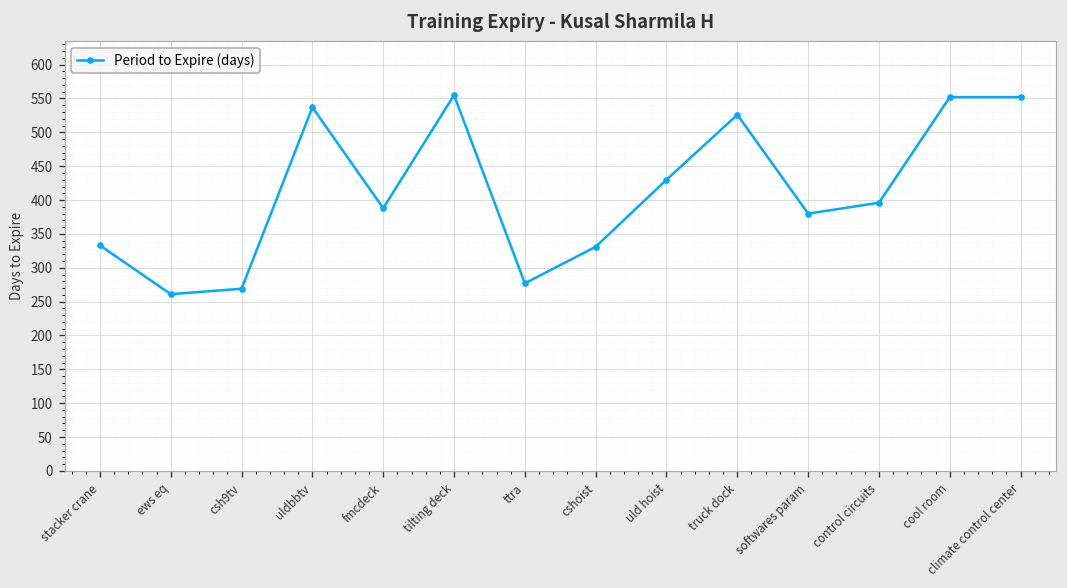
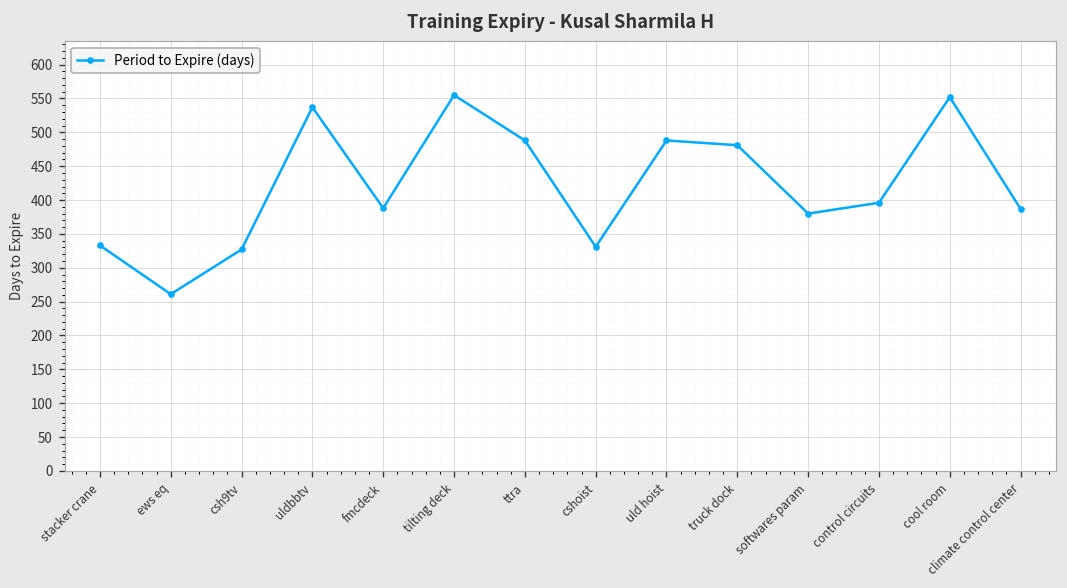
  {
    "stacker crane": 330,
    "ews eq": 260,
-   "csh9tv": 270,
+   "csh9tv": 330,
    "uldbbtv": 540,
    "fmcdeck": 390,
    "tilting deck": 560,
-   "ttra": 280,
+   "ttra": 490,
    "cshoist": 330,
-   "uld hoist": 430,
-   "truck dock": 530,
+   "uld hoist": 490,
+   "truck dock": 480,
    "softwares param": 380,
    "control circuits": 400,
    "cool room": 550,
-   "climate control center": 550
+   "climate control center": 390
  }
